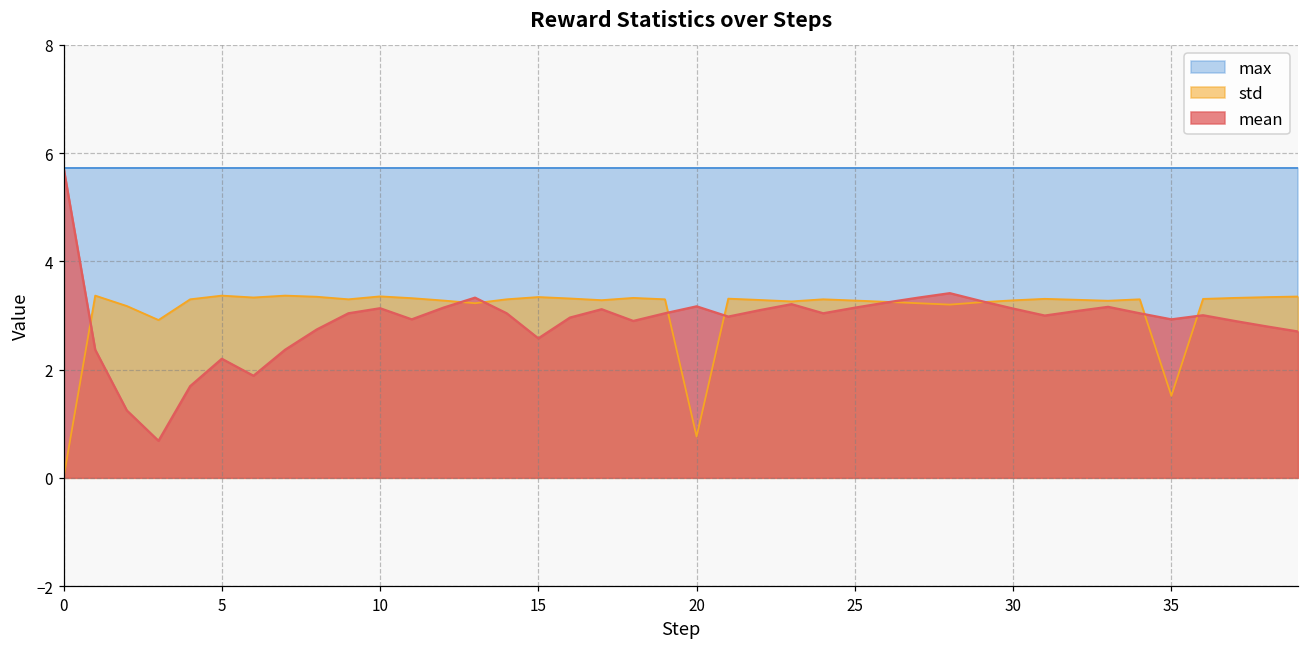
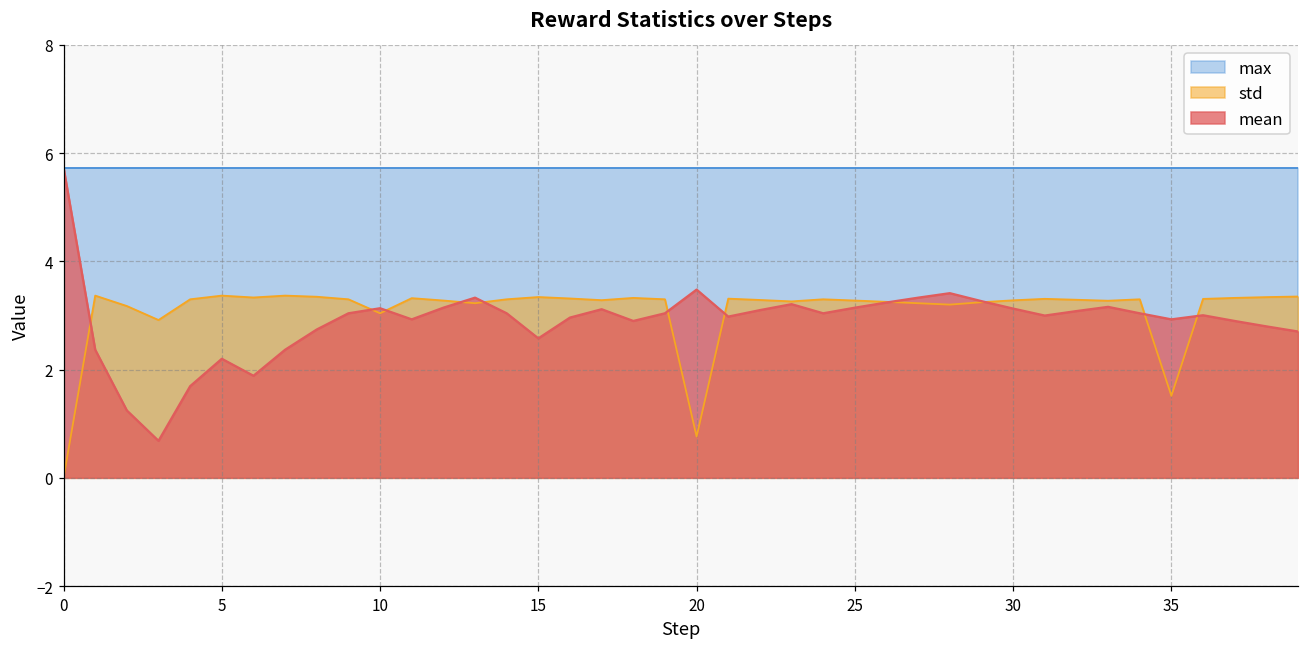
  {
    "max": {
      "5": 5.7,
      "10": 5.7,
      "15": 5.7,
      "20": 5.7,
      "25": 5.7,
      "30": 5.7,
      "35": 5.7
    },
    "std": {
      "0": 0.0,
      "5": 3.4,
-     "10": 3.4,
+     "10": 3.0,
      "15": 3.3,
      "20": 0.8,
      "25": 3.3,
      "30": 3.3,
      "35": 1.5
    },
    "mean": {
      "5": 2.2,
      "10": 3.1,
      "15": 2.6,
-     "20": 3.2,
+     "20": 3.5,
      "25": 3.1,
      "30": 3.1,
      "35": 2.9
    }
  }
